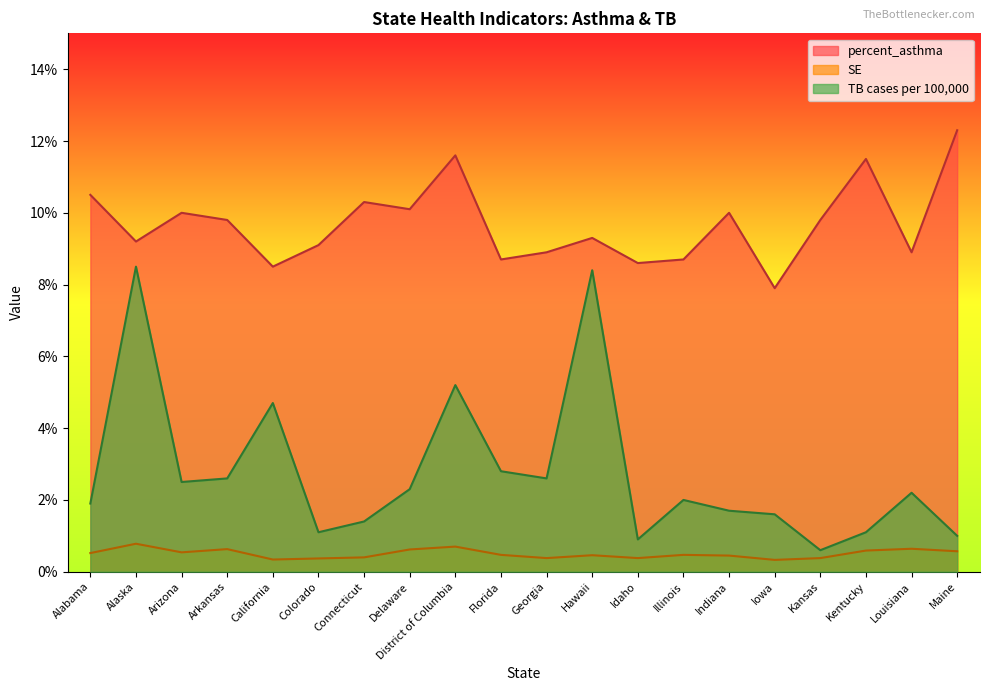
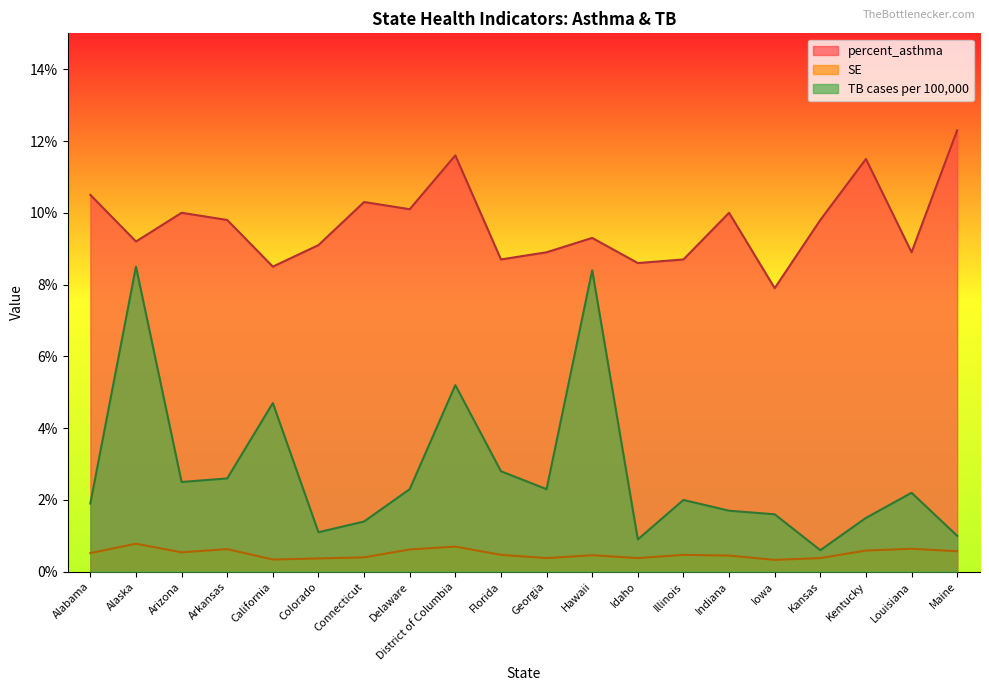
  {
    "percent_asthma": {
      "Alabama": "10.5%",
      "Alaska": "9.2%",
      "Arizona": "10.0%",
      "Arkansas": "9.8%",
      "California": "8.5%",
      "Colorado": "9.1%",
      "Connecticut": "10.3%",
      "Delaware": "10.1%",
      "District of Columbia": "11.6%",
      "Florida": "8.7%",
      "Georgia": "8.9%",
      "Hawaii": "9.3%",
      "Idaho": "8.6%",
      "Illinois": "8.7%",
      "Indiana": "10.0%",
      "Iowa": "7.9%",
      "Kansas": "9.8%",
      "Kentucky": "11.5%",
      "Louisiana": "8.9%",
      "Maine": "12.3%"
    },
    "SE": {
      "Alabama": "0.5%",
      "Alaska": "0.8%",
      "Arizona": "0.5%",
      "Arkansas": "0.6%",
      "California": "0.3%",
      "Colorado": "0.4%",
      "Connecticut": "0.4%",
      "Delaware": "0.6%",
      "District of Columbia": "0.7%",
      "Florida": "0.5%",
      "Georgia": "0.4%",
      "Hawaii": "0.5%",
      "Idaho": "0.4%",
      "Illinois": "0.5%",
      "Indiana": "0.5%",
      "Iowa": "0.3%",
      "Kansas": "0.4%",
      "Kentucky": "0.6%",
      "Louisiana": "0.6%",
      "Maine": "0.6%"
    },
    "TB cases per 100,000": {
      "Alabama": "1.9%",
      "Alaska": "8.5%",
      "Arizona": "2.5%",
      "Arkansas": "2.6%",
      "California": "4.7%",
      "Colorado": "1.1%",
      "Connecticut": "1.4%",
      "Delaware": "2.3%",
      "District of Columbia": "5.2%",
      "Florida": "2.8%",
-     "Georgia": "2.6%",
+     "Georgia": "2.3%",
      "Hawaii": "8.4%",
      "Idaho": "0.9%",
      "Illinois": "2.0%",
      "Indiana": "1.7%",
      "Iowa": "1.6%",
      "Kansas": "0.6%",
-     "Kentucky": "1.1%",
+     "Kentucky": "1.5%",
      "Louisiana": "2.2%",
      "Maine": "1.0%"
    }
  }
